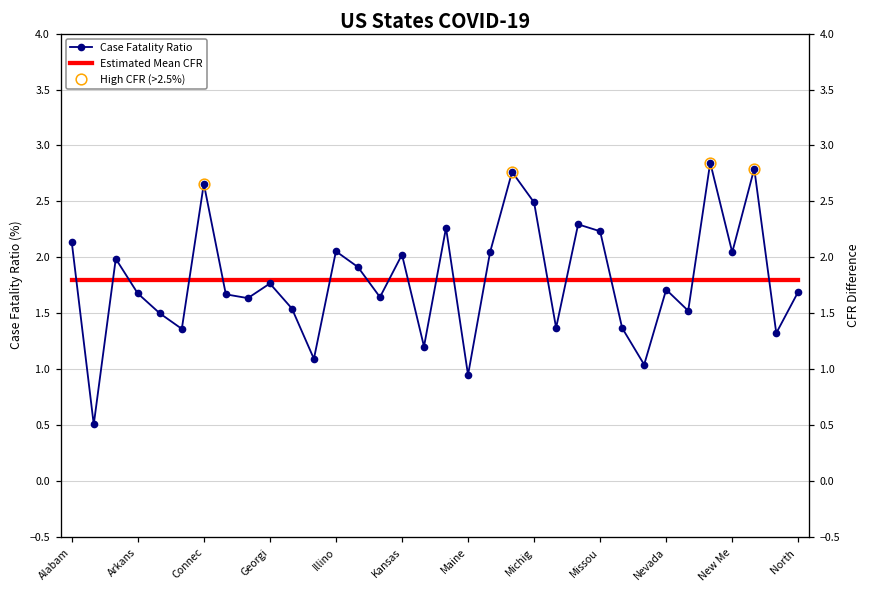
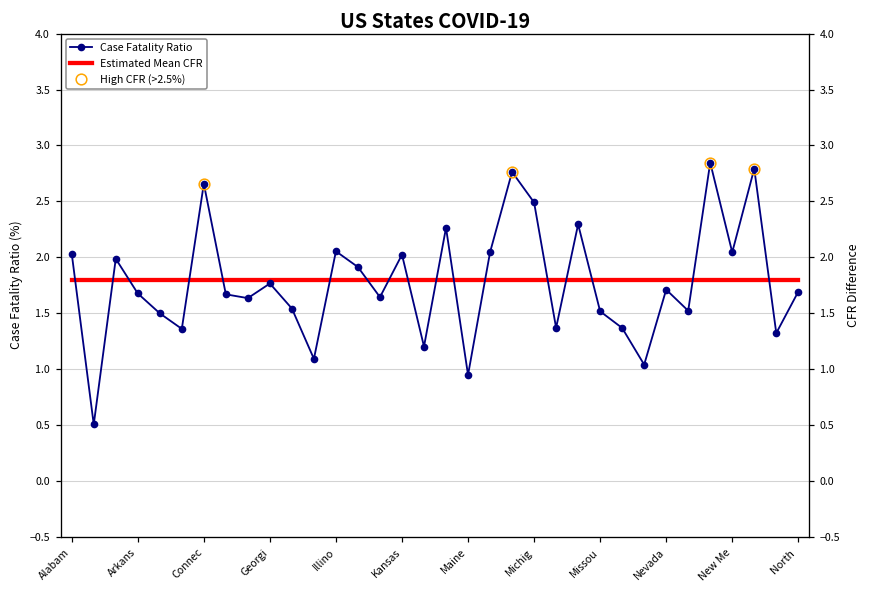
  {
    "Case Fatality Ratio": {
-     "Alabam": 2.14,
+     "Alabam": 2.03,
      "Arkans": 1.68,
      "Georgi": 1.77,
      "Illino": 2.05,
      "Kansas": 2.02,
      "Maine": 0.95,
      "Michig": 2.49,
-     "Missou": 2.23,
+     "Missou": 1.52,
      "Nevada": 1.71,
      "New Me": 2.04,
      "North": 1.69
    },
    "Estimated Mean CFR": {
      "Alabam": 1.80,
      "Arkans": 1.80,
      "Connec": 1.80,
      "Georgi": 1.80,
      "Illino": 1.80,
      "Kansas": 1.80,
      "Maine": 1.80,
      "Michig": 1.80,
      "Missou": 1.80,
      "Nevada": 1.80,
      "New Me": 1.80,
      "North": 1.80
    }
  }
